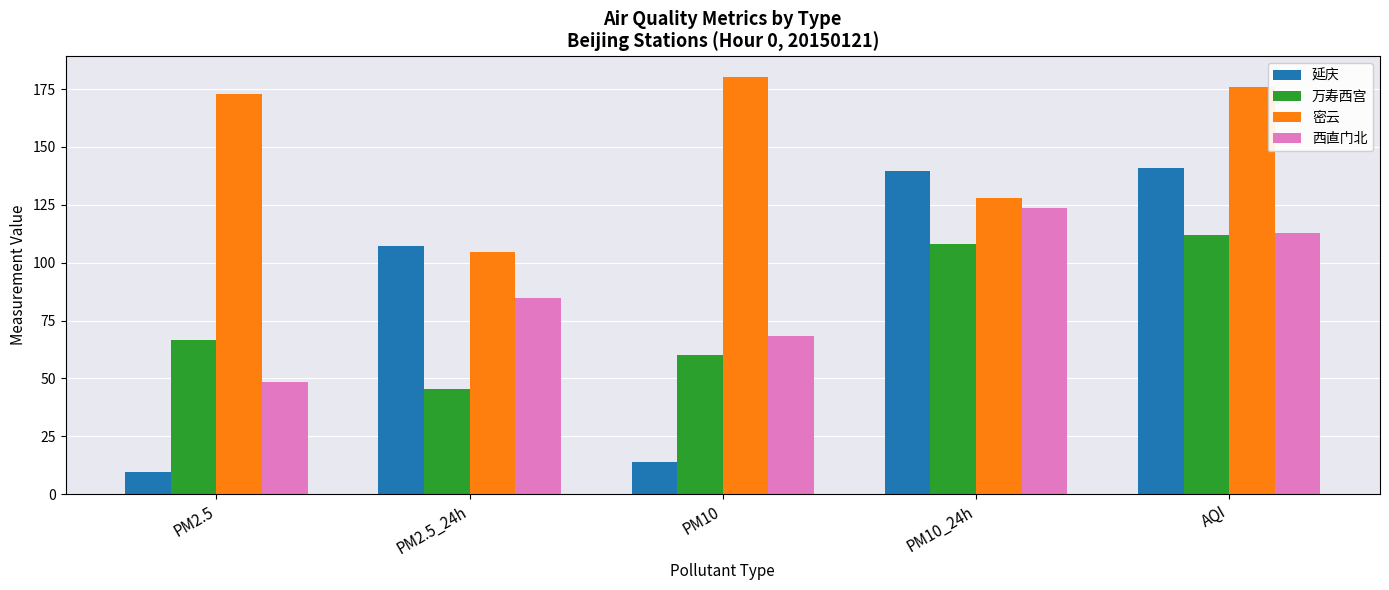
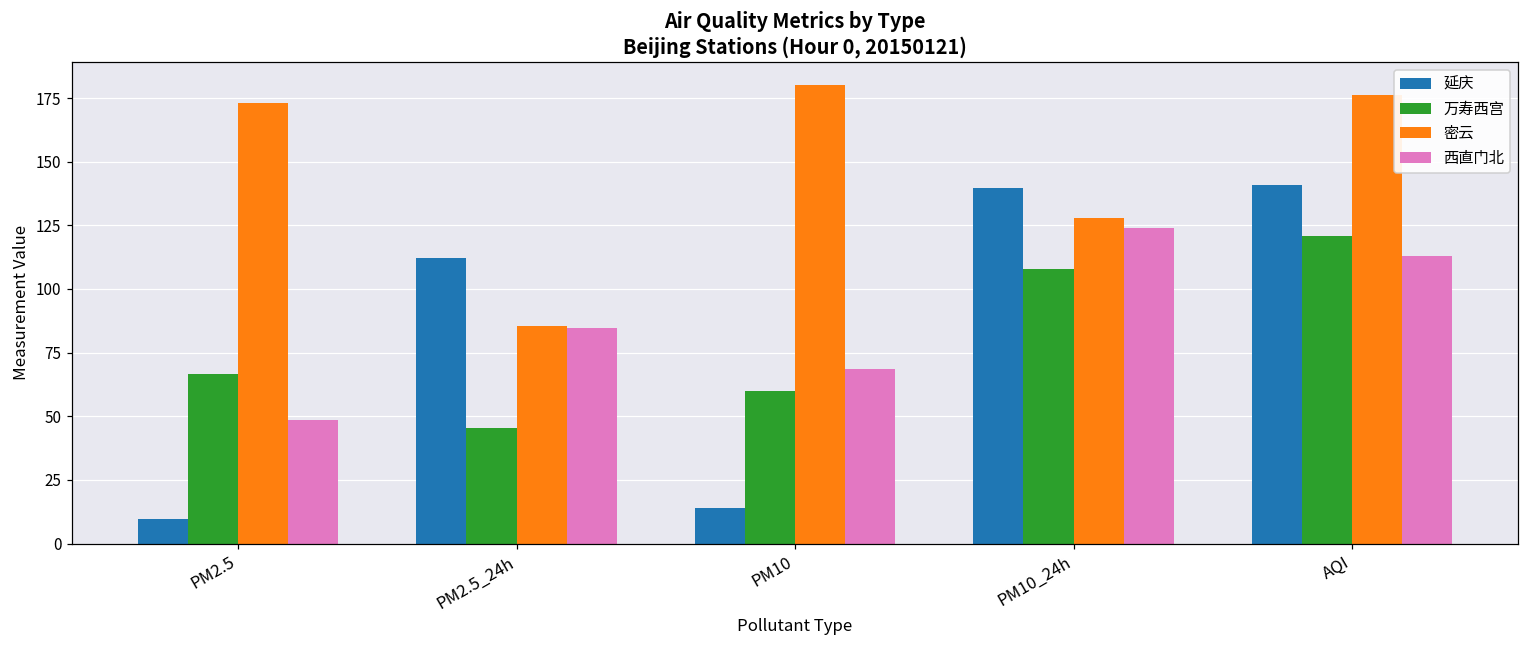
  {
    "延庆": {
      "PM2.5": 10,
-     "PM2.5_24h": 107,
+     "PM2.5_24h": 112,
      "PM10": 14,
      "PM10_24h": 140,
      "AQI": 141
    },
    "万寿西宫": {
      "PM2.5": 67,
      "PM2.5_24h": 46,
      "PM10": 60,
      "PM10_24h": 108,
-     "AQI": 112
+     "AQI": 121
    },
    "密云": {
      "PM2.5": 173,
-     "PM2.5_24h": 105,
+     "PM2.5_24h": 85,
      "PM10": 180,
      "PM10_24h": 128,
      "AQI": 176
    },
    "西直门北": {
      "PM2.5": 49,
      "PM2.5_24h": 85,
      "PM10": 69,
      "PM10_24h": 124,
      "AQI": 113
    }
  }
